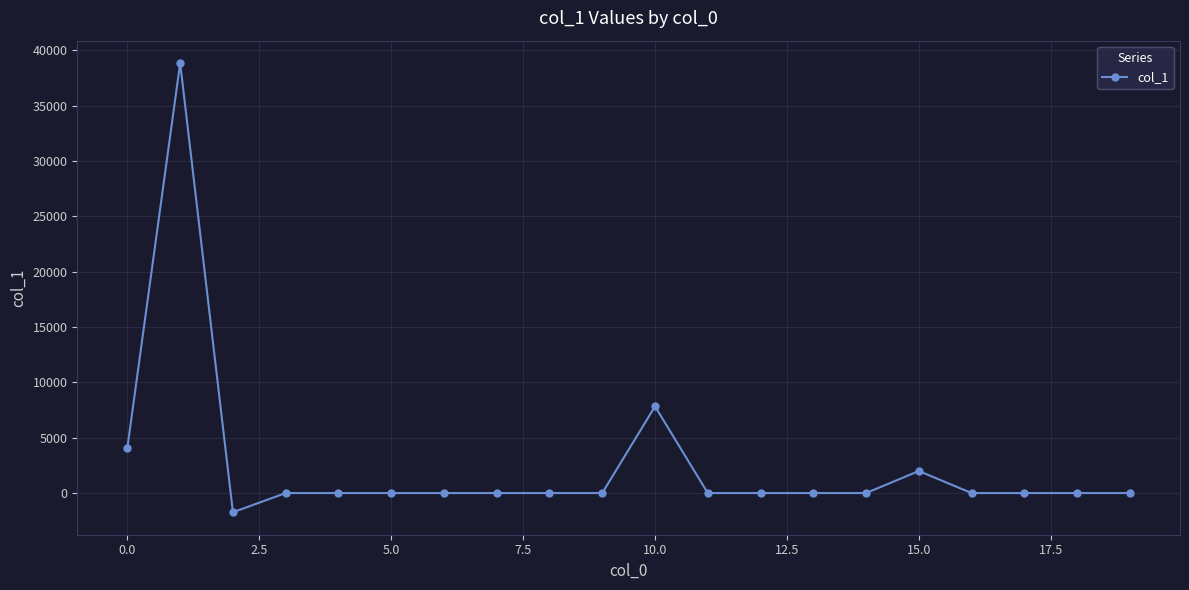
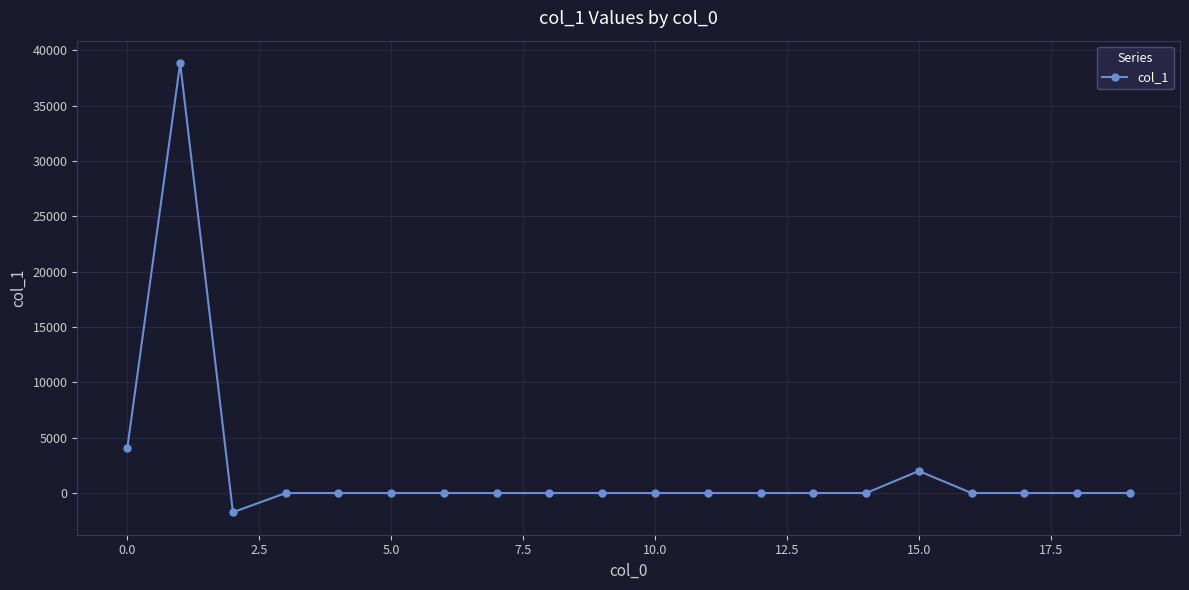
  {
    "0.0": 4100,
    "5.0": 0,
-   "10.0": 7800,
+   "10.0": 0,
    "15.0": 2000
  }
